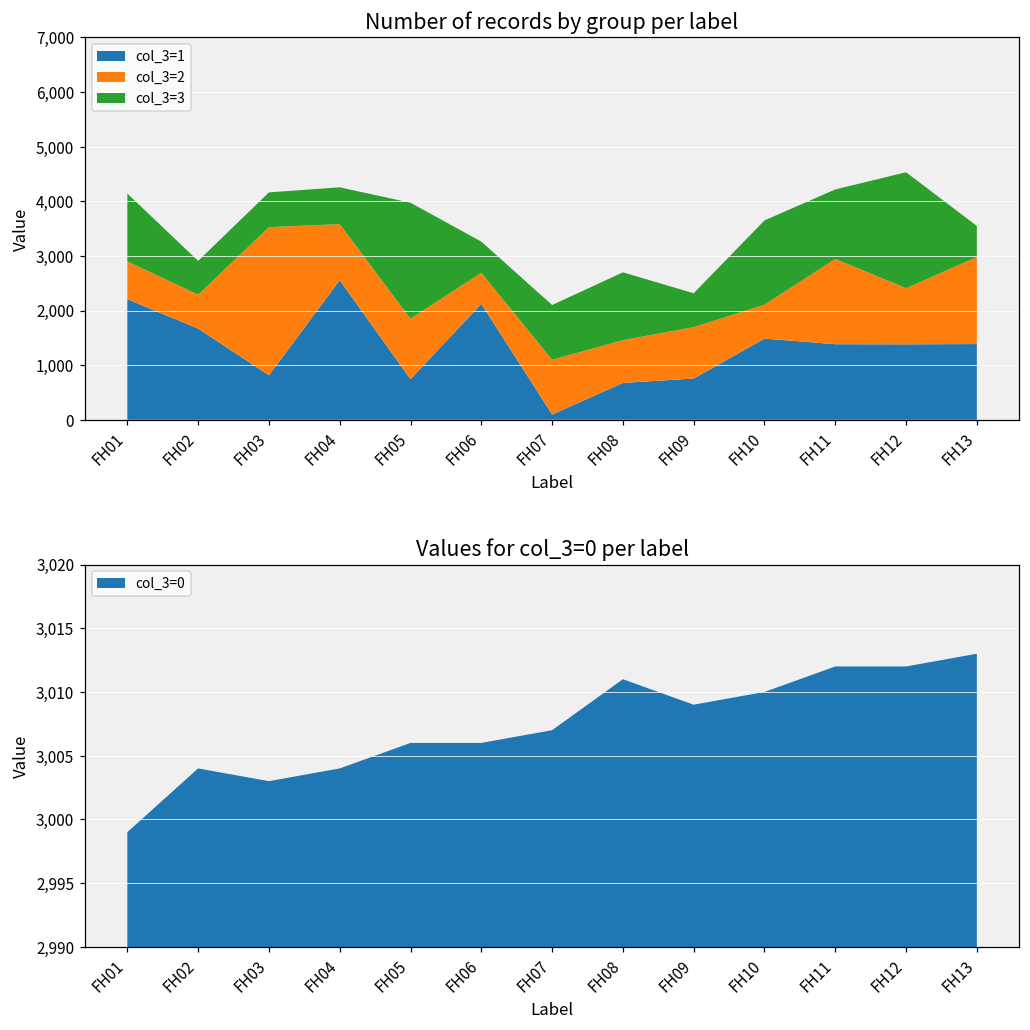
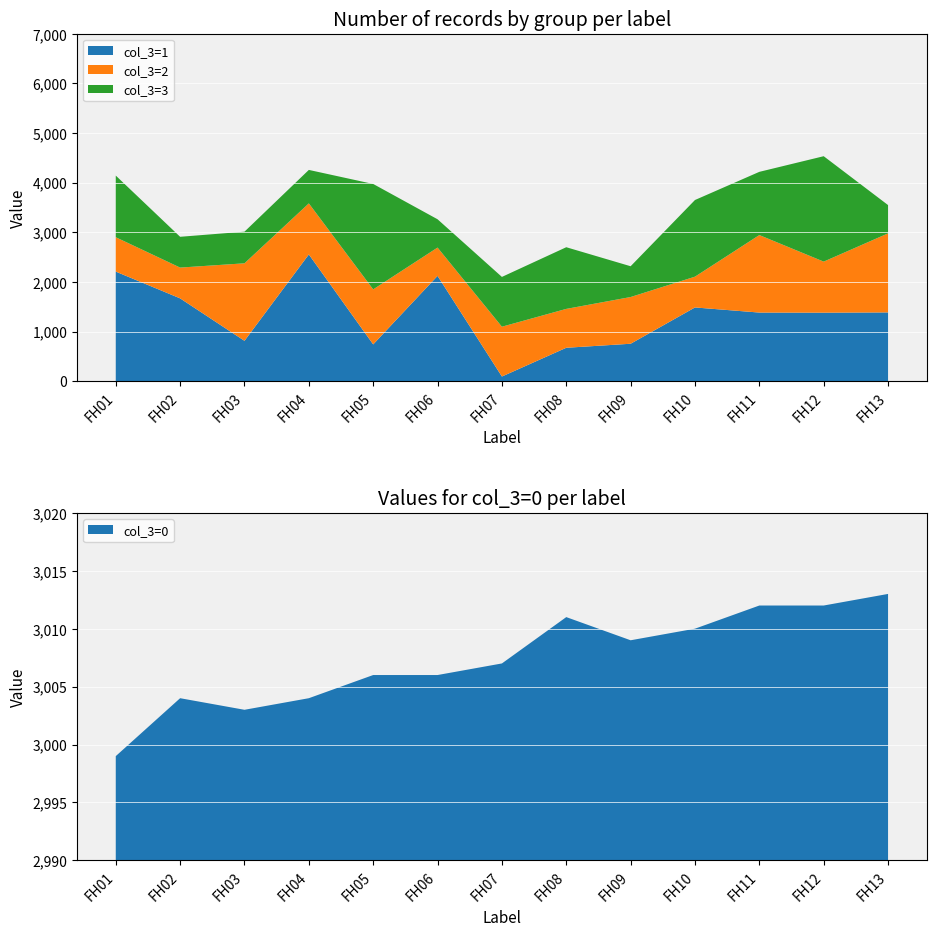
  {
    "Number of records by group per label": {
      "col_3=2": {
-       "FH03": "2,700"
+       "FH03": "1,600"
      },
      "col_3=3": {
        "FH01": "1,200",
        "FH02": "600",
        "FH03": "600",
        "FH04": "700",
        "FH05": "2,100",
        "FH06": "600",
        "FH07": "1,000",
        "FH08": "1,200",
        "FH09": "600",
        "FH10": "1,500",
        "FH11": "1,300",
        "FH12": "2,100",
        "FH13": "600"
      }
    },
    "Values for col_3=0 per label": {
      "FH01": "2,999.0",
      "FH02": "3,004.0",
      "FH03": "3,003.0",
      "FH04": "3,004.0",
      "FH05": "3,006.0",
      "FH06": "3,006.0",
      "FH07": "3,007.0",
      "FH08": "3,011.0",
      "FH09": "3,009.0",
      "FH10": "3,010.0",
      "FH11": "3,012.0",
      "FH12": "3,012.0",
      "FH13": "3,013.0"
    }
  }
